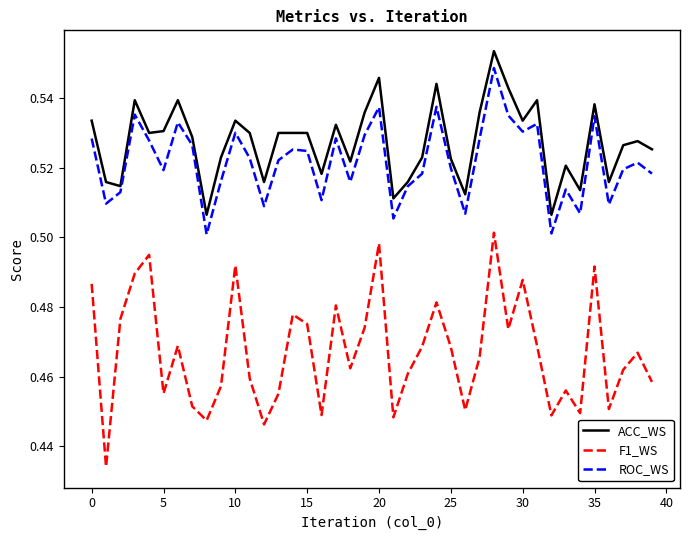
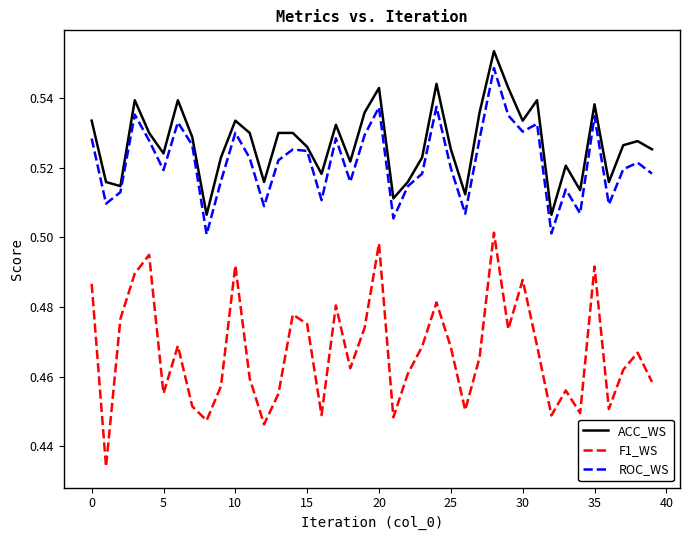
  {
    "ACC_WS": {
      "0": 0.533,
-     "5": 0.530,
+     "5": 0.524,
      "10": 0.533,
-     "15": 0.530,
-     "20": 0.546,
-     "25": 0.523,
+     "15": 0.526,
+     "20": 0.543,
+     "25": 0.525,
      "30": 0.533,
      "35": 0.538
    },
    "F1_WS": {
      "0": 0.487,
      "5": 0.455,
      "10": 0.492,
      "15": 0.475,
      "20": 0.498,
      "25": 0.468,
      "30": 0.488,
      "35": 0.492
    },
    "ROC_WS": {
      "0": 0.528,
      "5": 0.519,
      "10": 0.530,
      "15": 0.525,
      "20": 0.537,
      "25": 0.520,
      "30": 0.530,
      "35": 0.535
    }
  }
